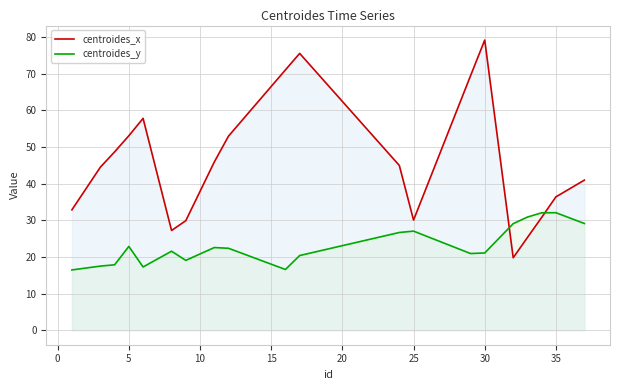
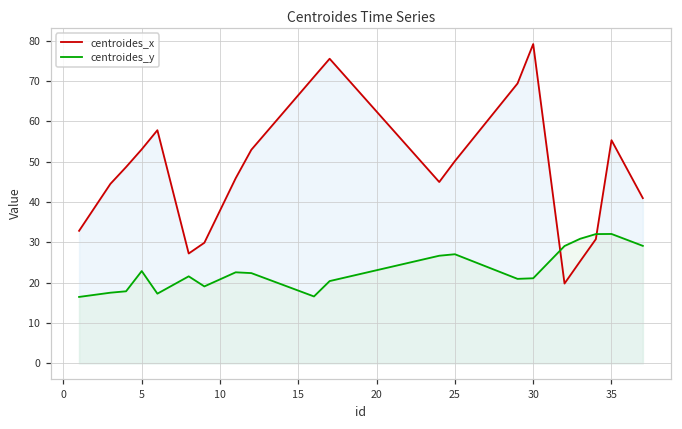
  {
    "centroides_x": {
      "5": 53,
-     "25": 30,
+     "25": 50,
      "30": 79,
-     "35": 36
+     "35": 55
    },
    "centroides_y": {
      "5": 23,
      "25": 27,
      "30": 21,
      "35": 32
    }
  }
